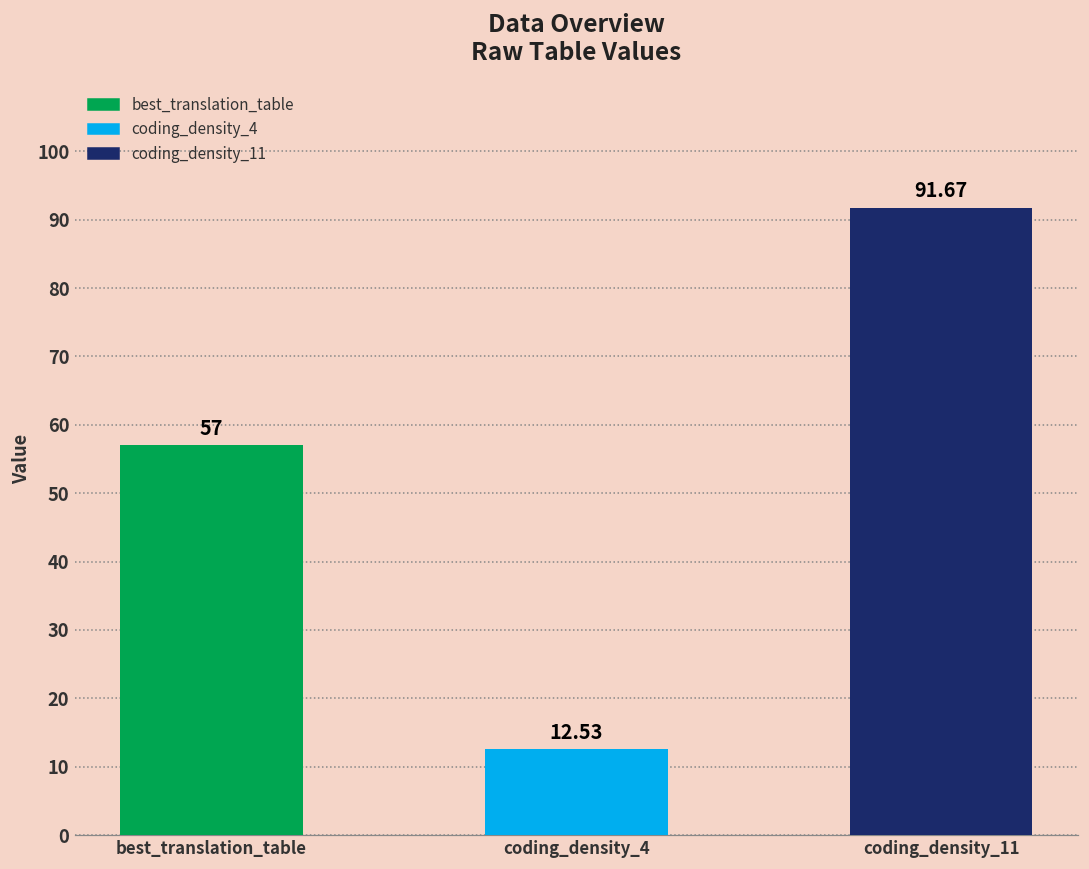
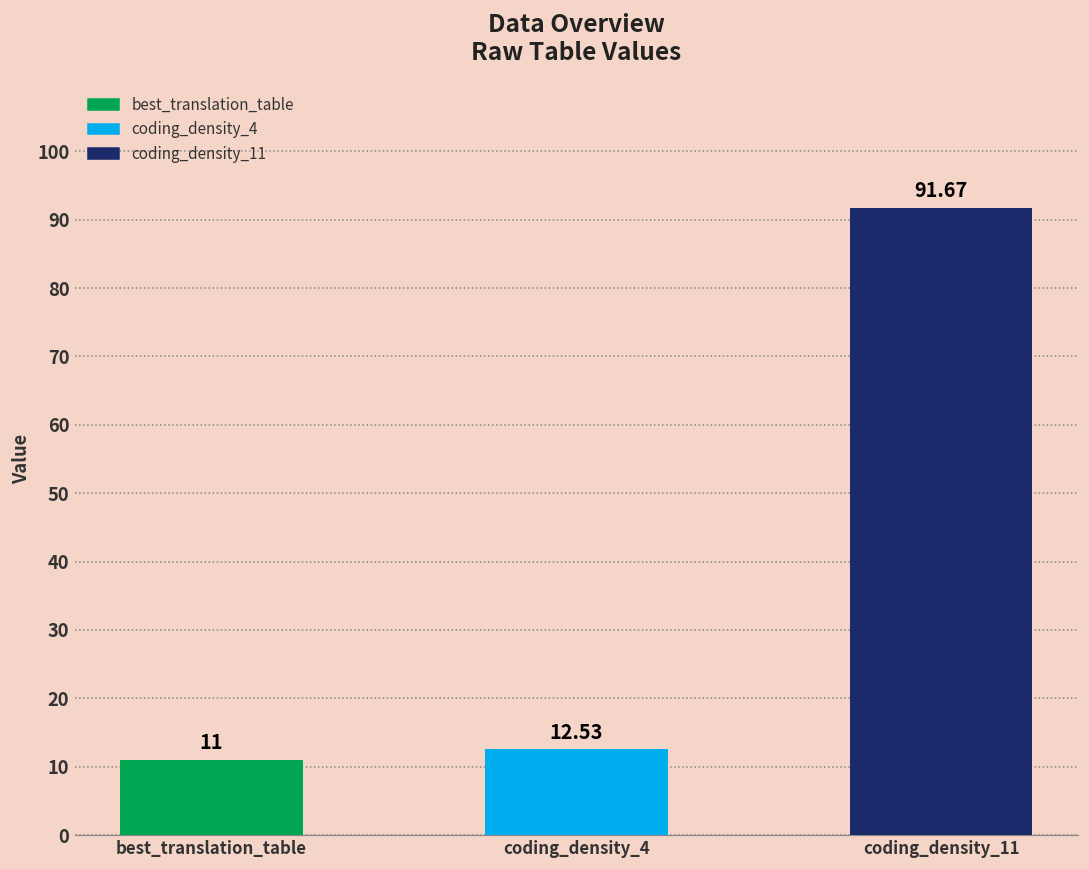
  {
-   "best_translation_table": 57,
+   "best_translation_table": 11,
    "coding_density_4": 12.53,
    "coding_density_11": 91.67
  }
